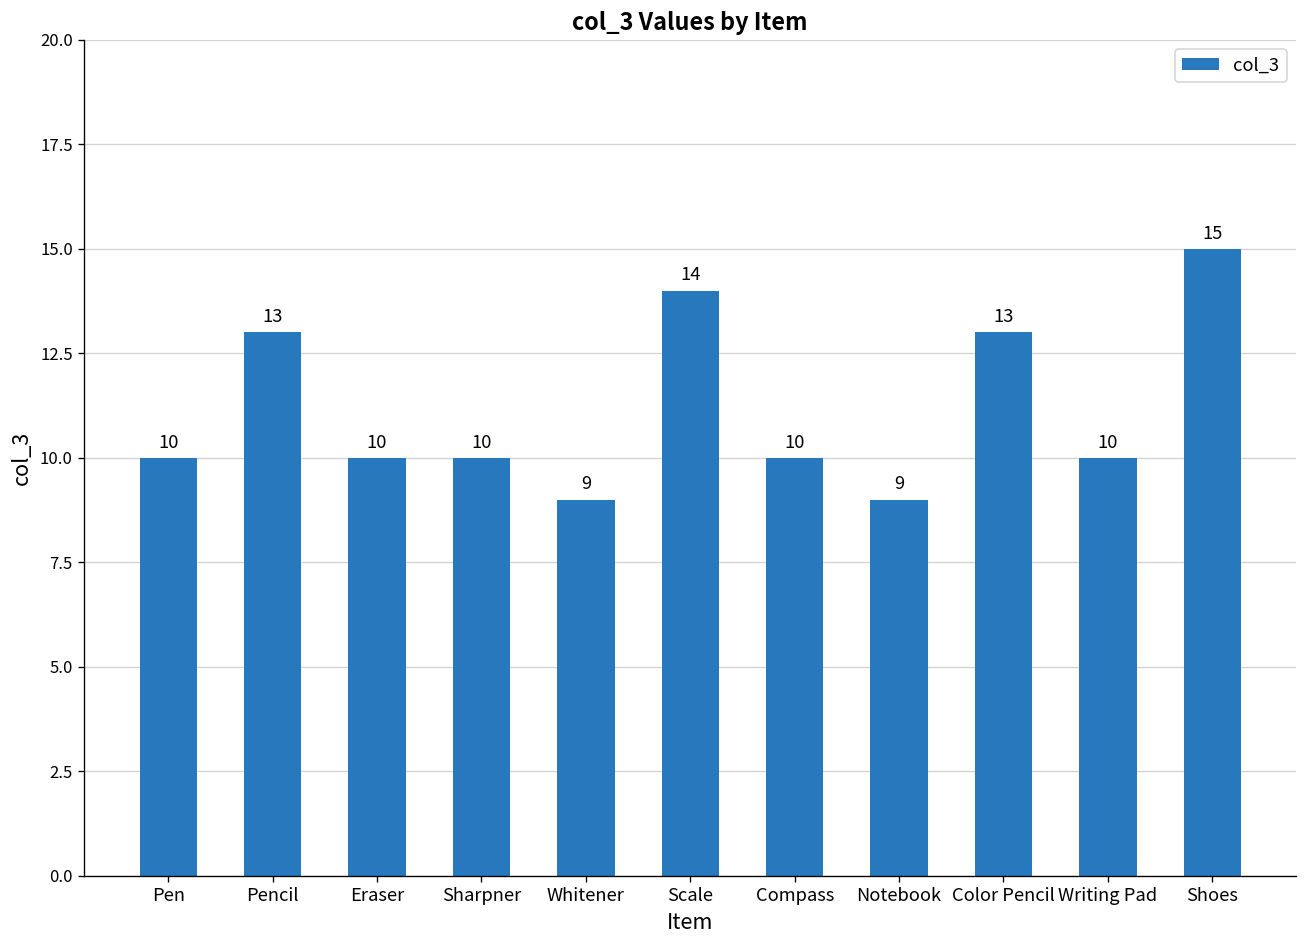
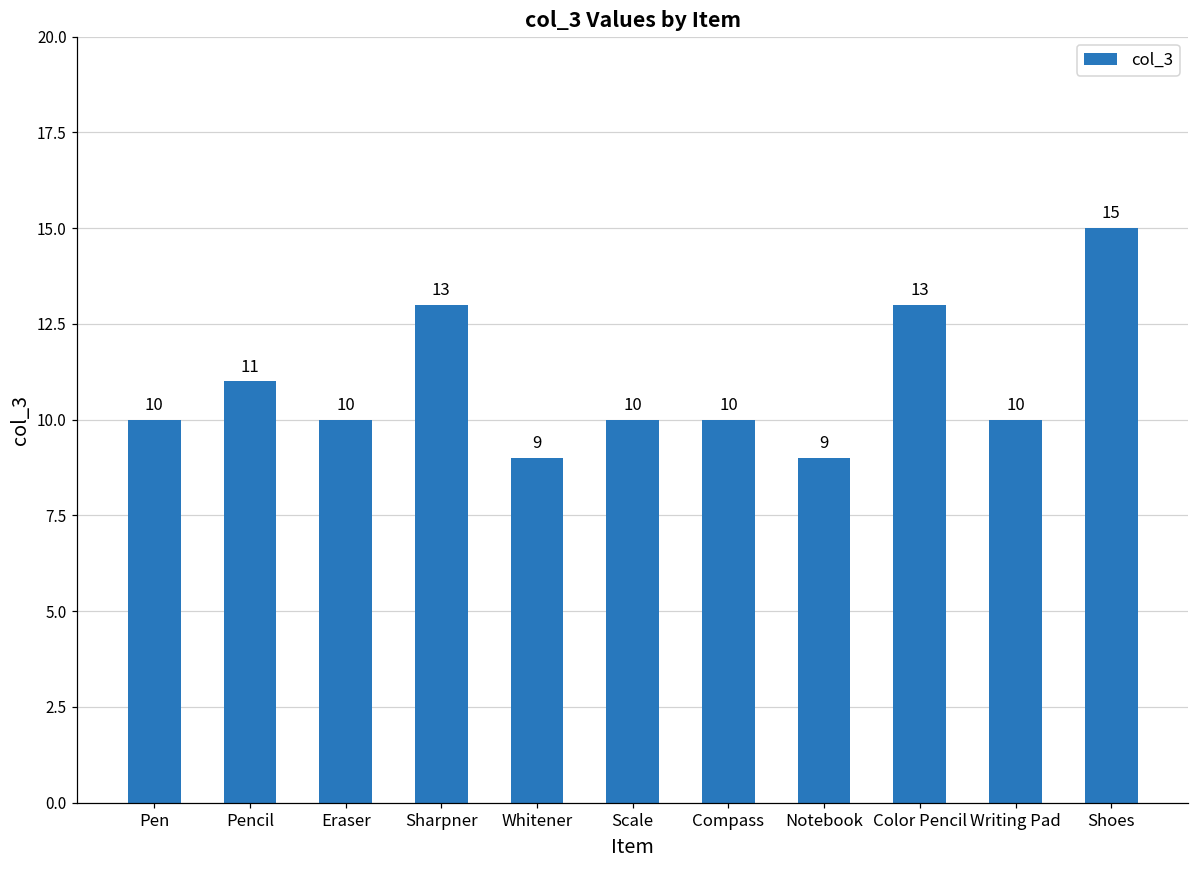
  {
    "Pen": 10,
-   "Pencil": 13,
+   "Pencil": 11,
    "Eraser": 10,
-   "Sharpner": 10,
+   "Sharpner": 13,
    "Whitener": 9,
-   "Scale": 14,
+   "Scale": 10,
    "Compass": 10,
    "Notebook": 9,
    "Color Pencil": 13,
    "Writing Pad": 10,
    "Shoes": 15
  }
